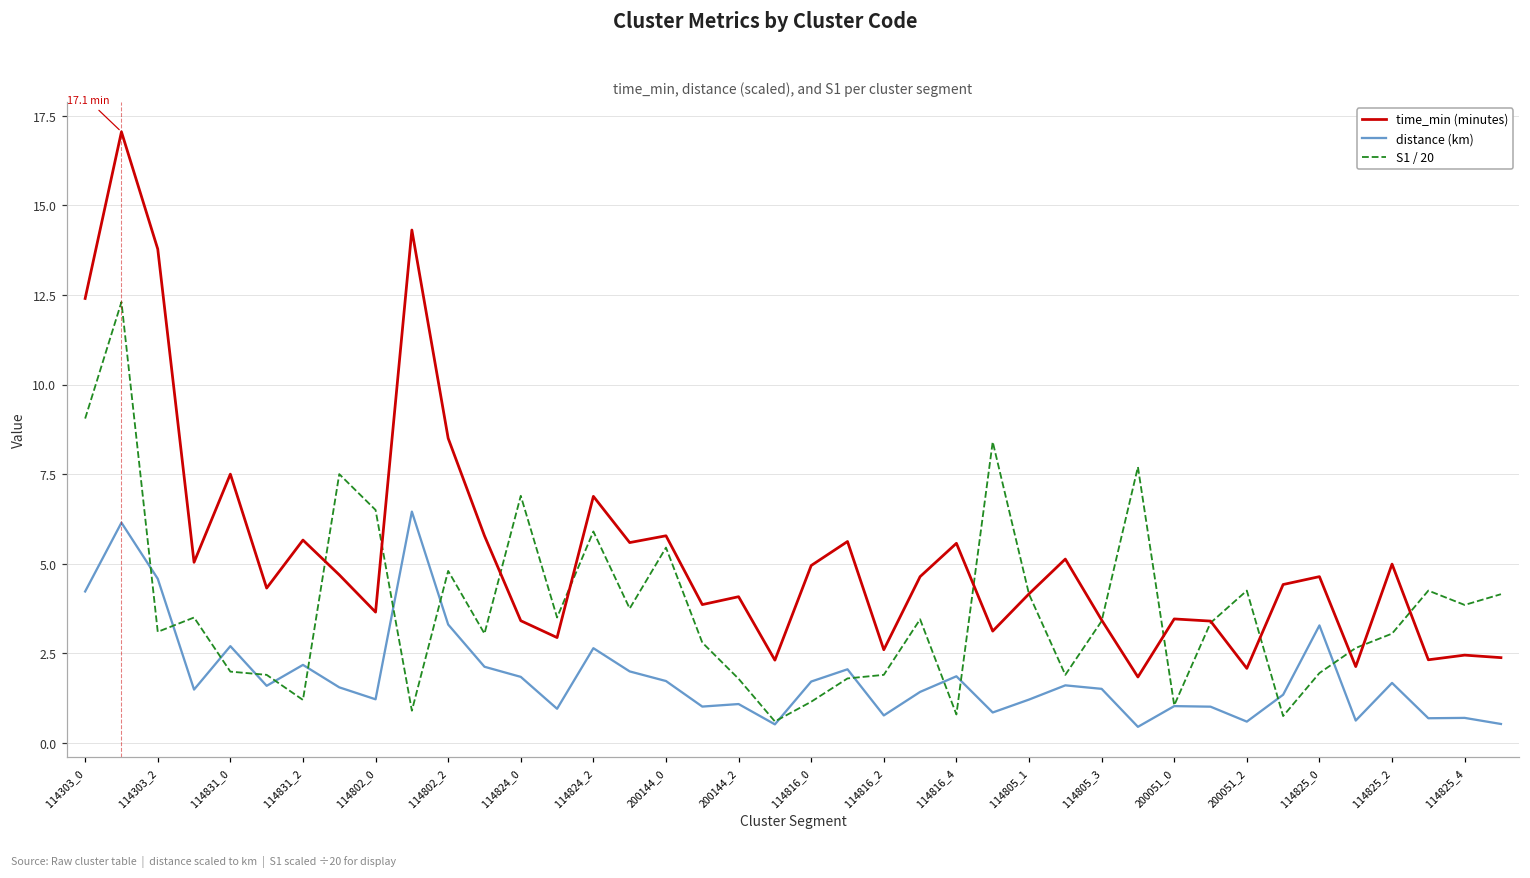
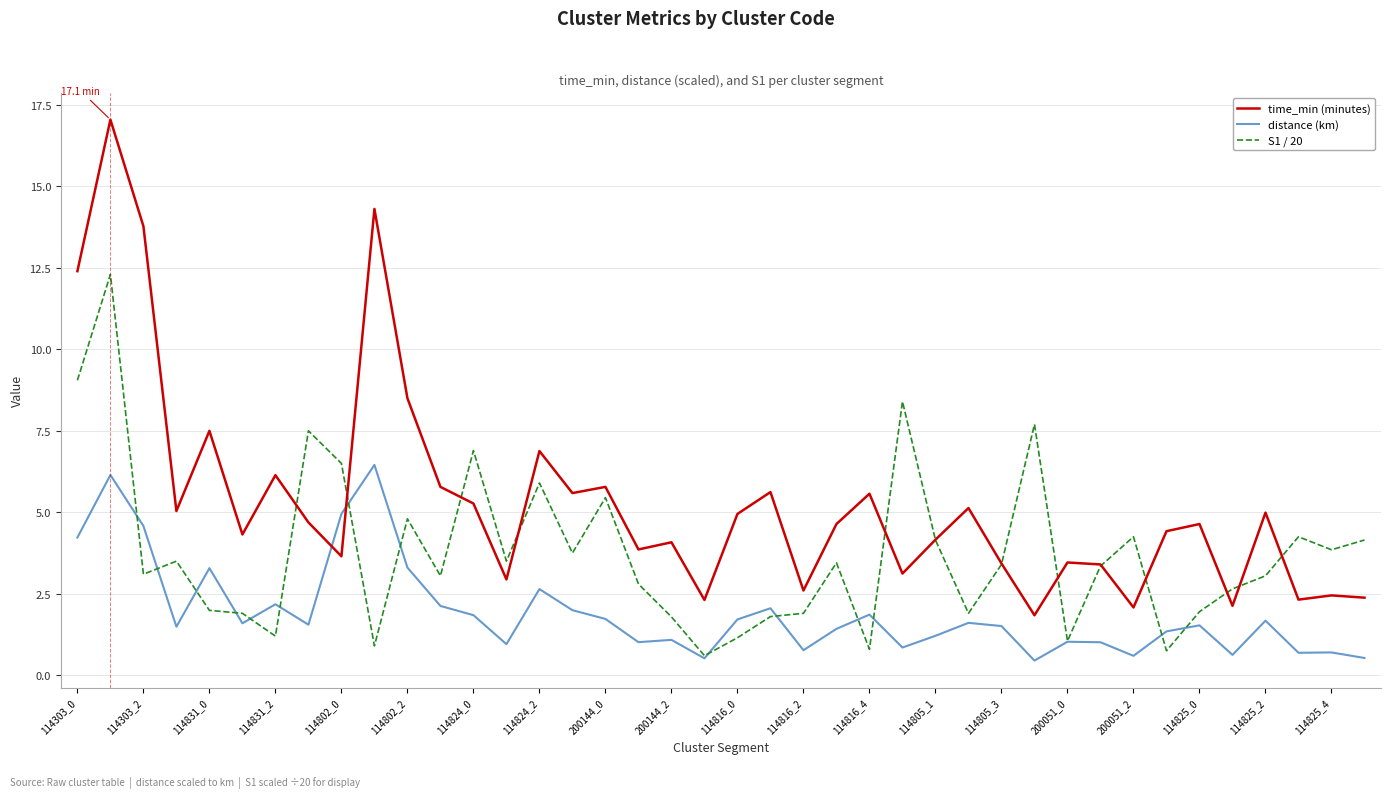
  {
    "time_min (minutes)": {
      "114303_0": 12.4,
      "114303_2": 13.8,
      "114831_0": 7.5,
-     "114831_2": 5.7,
+     "114831_2": 6.1,
      "114802_0": 3.7,
      "114802_2": 8.5,
-     "114824_0": 3.4,
+     "114824_0": 5.3,
      "114824_2": 6.9,
      "200144_0": 5.8,
      "200144_2": 4.1,
      "114816_0": 5.0,
      "114816_2": 2.6,
      "114816_4": 5.6,
      "200051_0": 3.5,
      "200051_2": 2.1,
      "114825_0": 4.6,
      "114825_2": 5.0,
      "114825_4": 2.5
    },
    "distance (km)": {
      "114303_0": 4.2,
      "114303_2": 4.6,
-     "114831_0": 2.7,
+     "114831_0": 3.3,
      "114831_2": 2.2,
-     "114802_0": 1.2,
+     "114802_0": 5.0,
      "114802_2": 3.3,
      "114824_0": 1.8,
      "114824_2": 2.6,
      "200144_0": 1.7,
      "200144_2": 1.1,
      "114816_0": 1.7,
      "114816_2": 0.8,
      "114816_4": 1.9,
      "114805_1": 1.2,
      "114805_3": 1.5,
      "200051_2": 0.6,
-     "114825_0": 3.3,
+     "114825_0": 1.5,
      "114825_2": 1.7,
      "114825_4": 0.7
    },
    "S1 / 20": {
      "114303_0": 9.1,
      "114303_2": 3.1,
      "114831_0": 2.0,
      "114831_2": 1.2,
      "114802_0": 6.5,
      "114802_2": 4.8,
      "114824_0": 6.9,
      "114824_2": 5.9,
      "200144_0": 5.5,
      "200144_2": 1.8,
      "114816_0": 1.2,
      "114816_2": 1.9,
      "114816_4": 0.8,
      "200051_2": 4.3,
      "114825_0": 2.0,
      "114825_2": 3.1,
      "114825_4": 3.9
    }
  }
